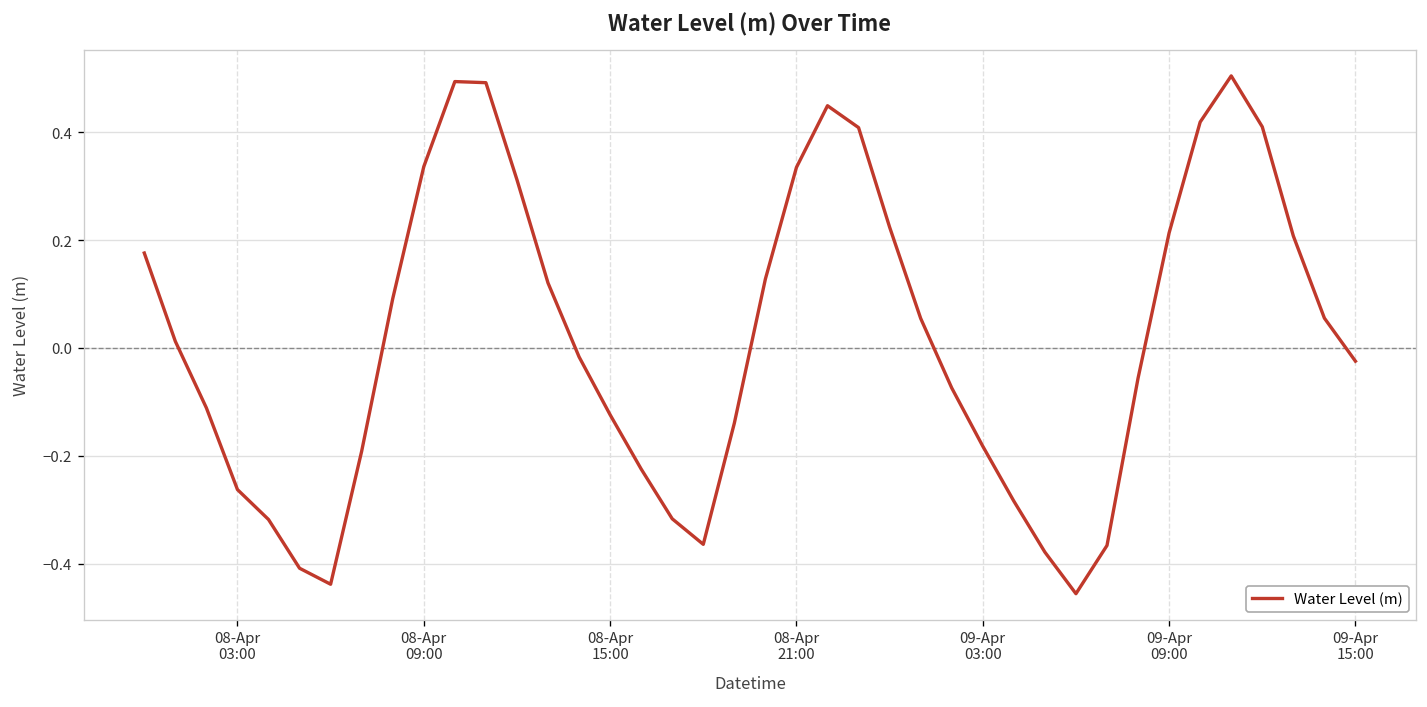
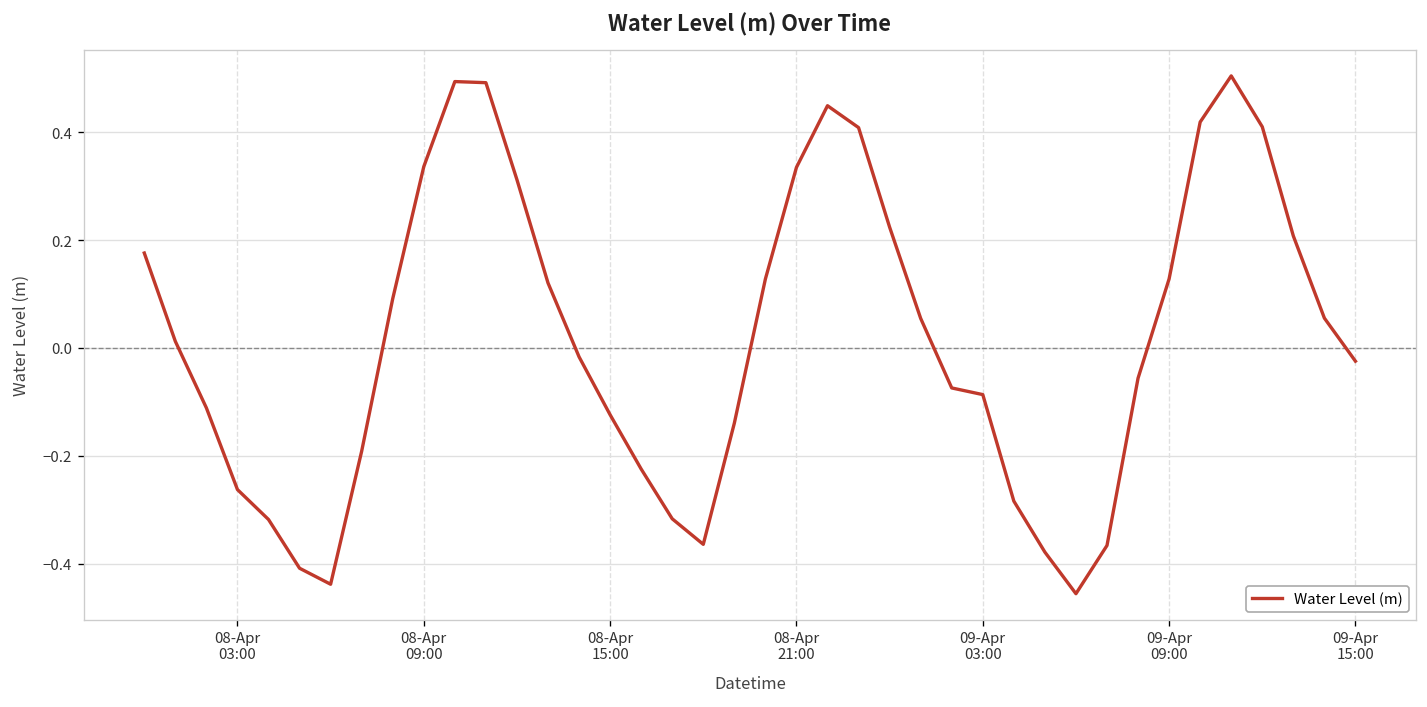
  {
    "08-Apr 03:00": -0.26,
    "08-Apr 09:00": 0.34,
    "08-Apr 15:00": -0.12,
    "08-Apr 21:00": 0.33,
-   "09-Apr 03:00": -0.18,
-   "09-Apr 09:00": 0.21,
+   "09-Apr 03:00": -0.09,
+   "09-Apr 09:00": 0.13,
    "09-Apr 15:00": -0.02
  }
